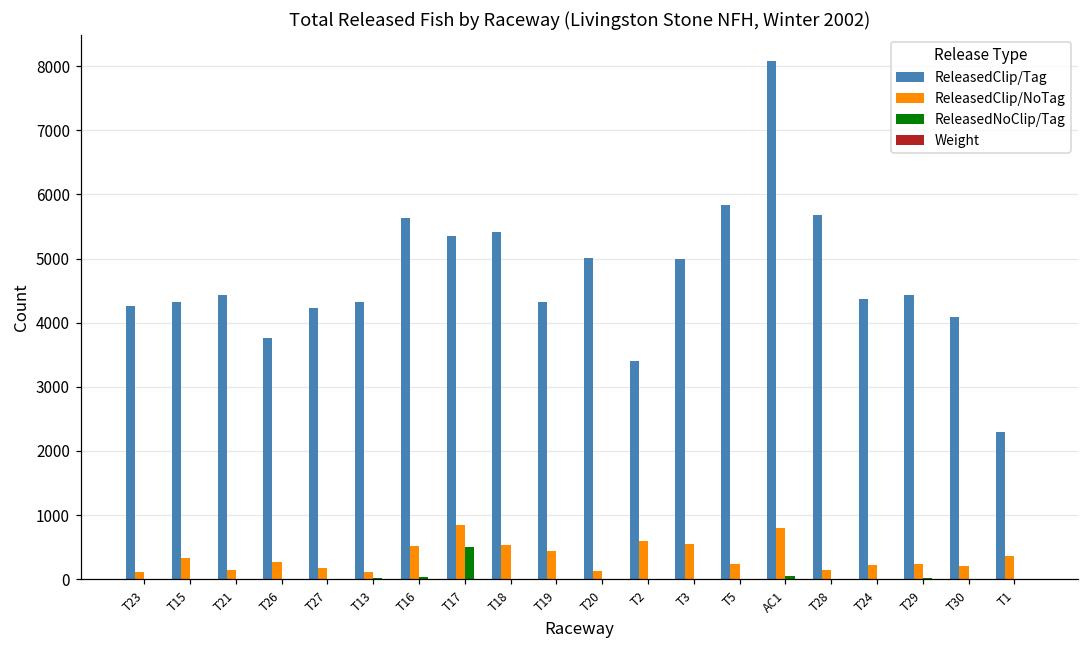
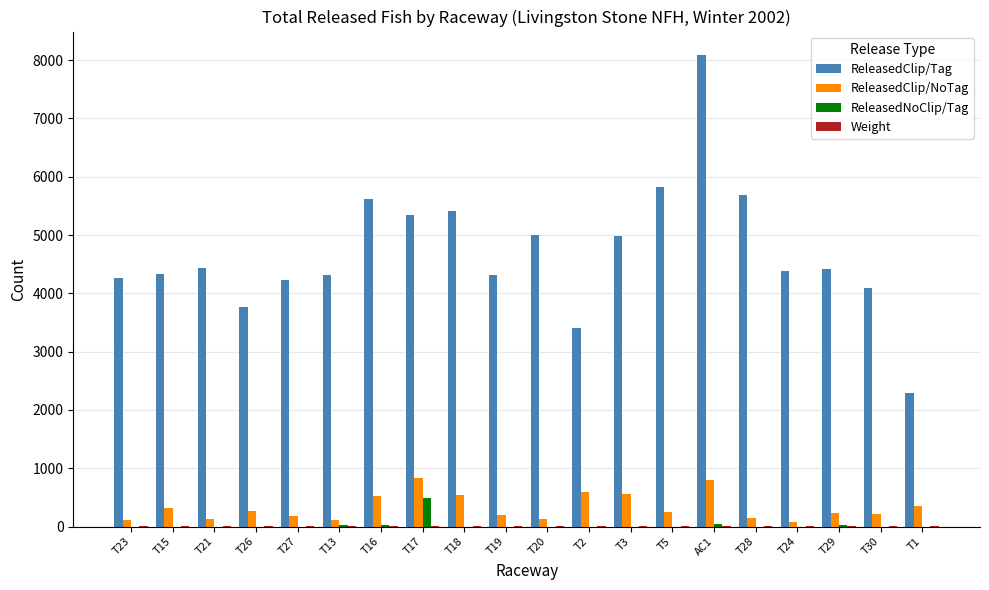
  {
    "ReleasedClip/Tag": {
      "T23": 4300,
      "T15": 4300,
      "T21": 4400,
      "T26": 3800,
      "T27": 4200,
      "T13": 4300,
      "T16": 5600,
      "T17": 5400,
      "T18": 5400,
      "T19": 4300,
      "T20": 5000,
      "T2": 3400,
      "T3": 5000,
      "T5": 5800,
      "AC1": 8100,
      "T28": 5700,
      "T24": 4400,
      "T29": 4400,
      "T30": 4100,
      "T1": 2300
    },
    "ReleasedClip/NoTag": {
      "T23": 100,
      "T15": 300,
      "T21": 100,
      "T26": 300,
      "T27": 200,
      "T13": 100,
      "T16": 500,
      "T17": 800,
      "T18": 500,
-     "T19": 400,
+     "T19": 200,
      "T20": 100,
      "T2": 600,
      "T3": 600,
      "T5": 200,
      "AC1": 800,
      "T28": 100,
-     "T24": 200,
+     "T24": 100,
      "T29": 200,
      "T30": 200,
      "T1": 400
    },
    "ReleasedNoClip/Tag": {
      "T23": 0,
      "T15": 0,
      "T21": 0,
      "T26": 0,
      "T27": 0,
      "T17": 500,
      "T18": 0,
      "T19": 0,
      "T20": 0,
      "T2": 0,
      "T3": 0,
      "T5": 0,
      "AC1": 0,
      "T28": 0,
      "T24": 0,
      "T30": 0,
      "T1": 0
    }
  }
